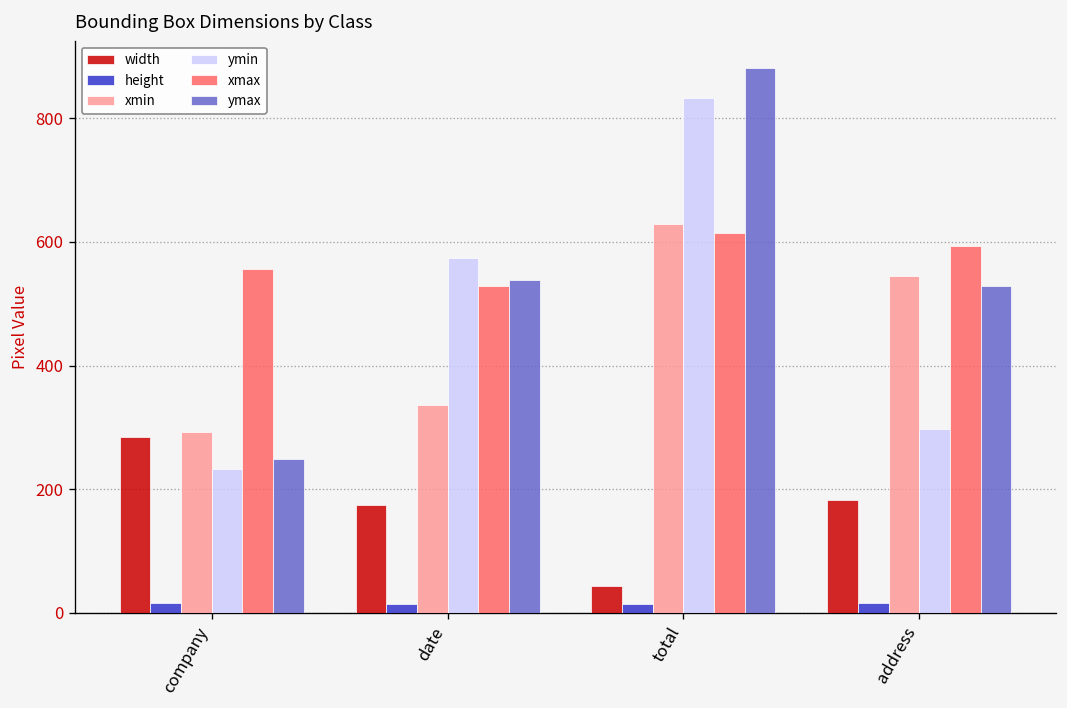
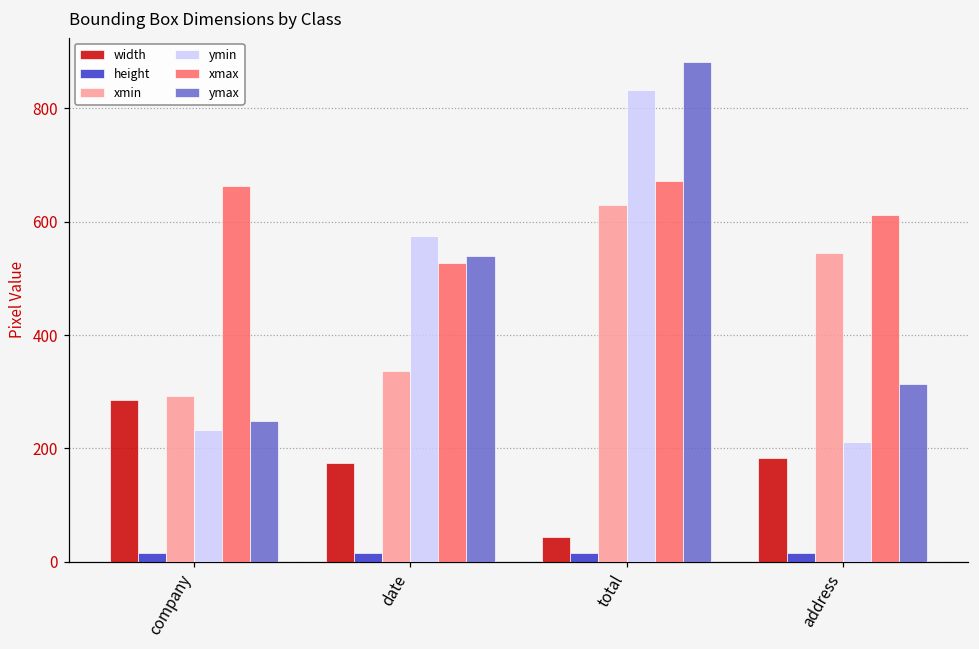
  {
    "width": {
      "company": 290,
      "date": 180,
      "total": 40,
      "address": 180
    },
    "height": {
      "company": 20,
      "date": 20,
      "total": 20,
      "address": 20
    },
    "xmin": {
      "company": 290,
      "date": 340,
      "total": 630,
      "address": 540
    },
    "ymin": {
      "company": 230,
      "date": 570,
      "total": 830,
-     "address": 300
+     "address": 210
    },
    "xmax": {
-     "company": 560,
+     "company": 660,
      "date": 530,
-     "total": 620,
-     "address": 590
+     "total": 670,
+     "address": 610
    },
    "ymax": {
      "company": 250,
      "date": 540,
      "total": 880,
-     "address": 530
+     "address": 310
    }
  }
